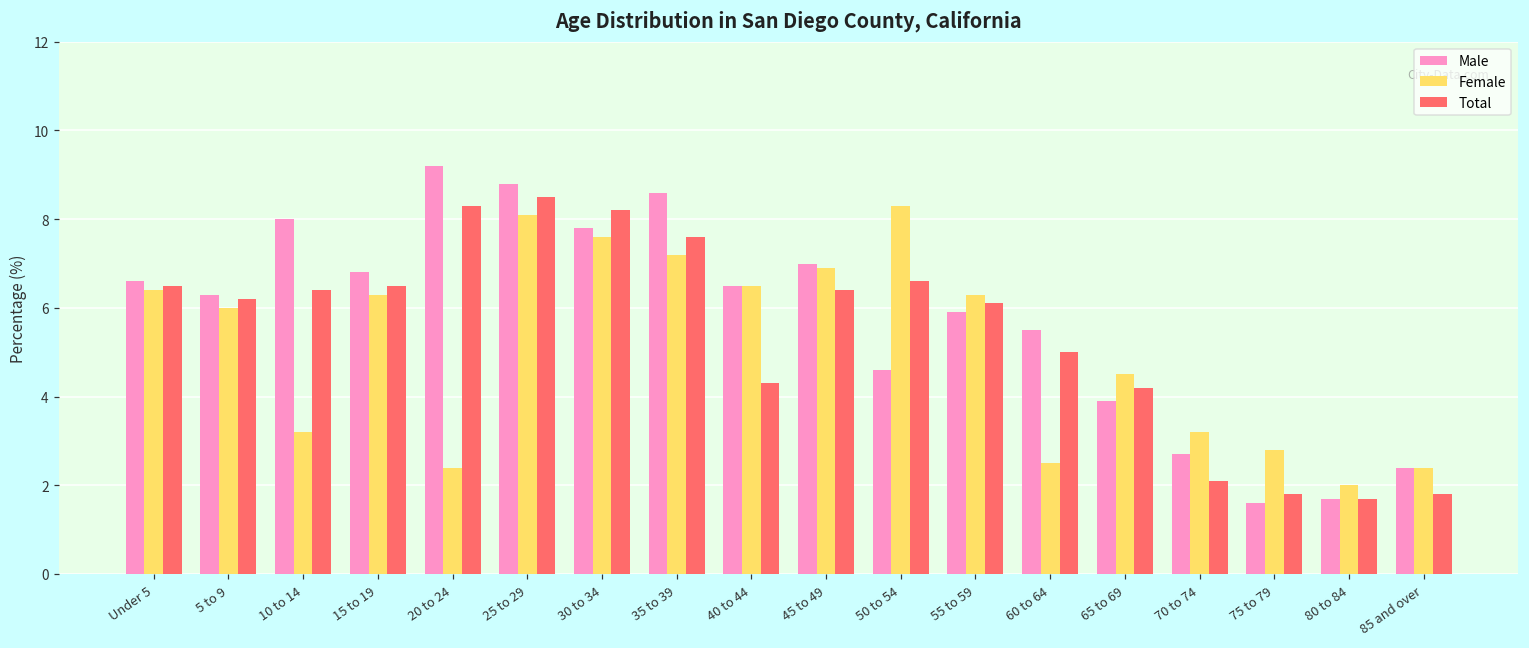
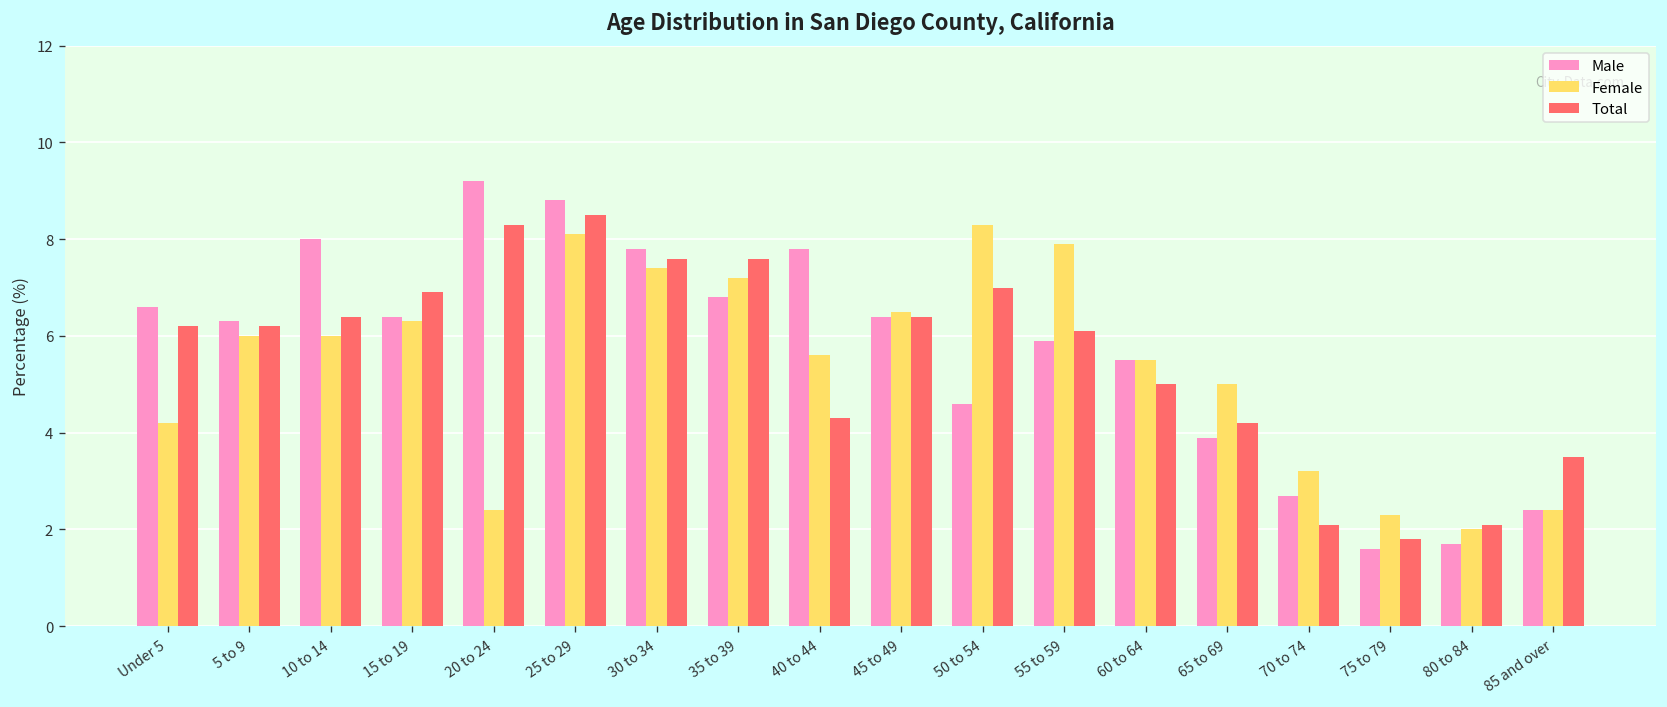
  {
    "Male": {
      "Under 5": 6.6,
      "5 to 9": 6.3,
      "10 to 14": 8.0,
-     "15 to 19": 6.8,
+     "15 to 19": 6.4,
      "20 to 24": 9.2,
      "25 to 29": 8.8,
      "30 to 34": 7.8,
-     "35 to 39": 8.6,
-     "40 to 44": 6.5,
-     "45 to 49": 7.0,
+     "35 to 39": 6.8,
+     "40 to 44": 7.8,
+     "45 to 49": 6.4,
      "50 to 54": 4.6,
      "55 to 59": 5.9,
      "60 to 64": 5.5,
      "65 to 69": 3.9,
      "70 to 74": 2.7,
      "75 to 79": 1.6,
      "80 to 84": 1.7,
      "85 and over": 2.4
    },
    "Female": {
-     "Under 5": 6.4,
+     "Under 5": 4.2,
      "5 to 9": 6.0,
-     "10 to 14": 3.2,
+     "10 to 14": 6.0,
      "15 to 19": 6.3,
      "20 to 24": 2.4,
      "25 to 29": 8.1,
-     "30 to 34": 7.6,
+     "30 to 34": 7.4,
      "35 to 39": 7.2,
-     "40 to 44": 6.5,
-     "45 to 49": 6.9,
+     "40 to 44": 5.6,
+     "45 to 49": 6.5,
      "50 to 54": 8.3,
-     "55 to 59": 6.3,
-     "60 to 64": 2.5,
-     "65 to 69": 4.5,
+     "55 to 59": 7.9,
+     "60 to 64": 5.5,
+     "65 to 69": 5.0,
      "70 to 74": 3.2,
-     "75 to 79": 2.8,
+     "75 to 79": 2.3,
      "80 to 84": 2.0,
      "85 and over": 2.4
    },
    "Total": {
-     "Under 5": 6.5,
+     "Under 5": 6.2,
      "5 to 9": 6.2,
      "10 to 14": 6.4,
-     "15 to 19": 6.5,
+     "15 to 19": 6.9,
      "20 to 24": 8.3,
      "25 to 29": 8.5,
-     "30 to 34": 8.2,
+     "30 to 34": 7.6,
      "35 to 39": 7.6,
      "40 to 44": 4.3,
      "45 to 49": 6.4,
-     "50 to 54": 6.6,
+     "50 to 54": 7.0,
      "55 to 59": 6.1,
      "60 to 64": 5.0,
      "65 to 69": 4.2,
      "70 to 74": 2.1,
      "75 to 79": 1.8,
-     "80 to 84": 1.7,
-     "85 and over": 1.8
+     "80 to 84": 2.1,
+     "85 and over": 3.5
    }
  }
